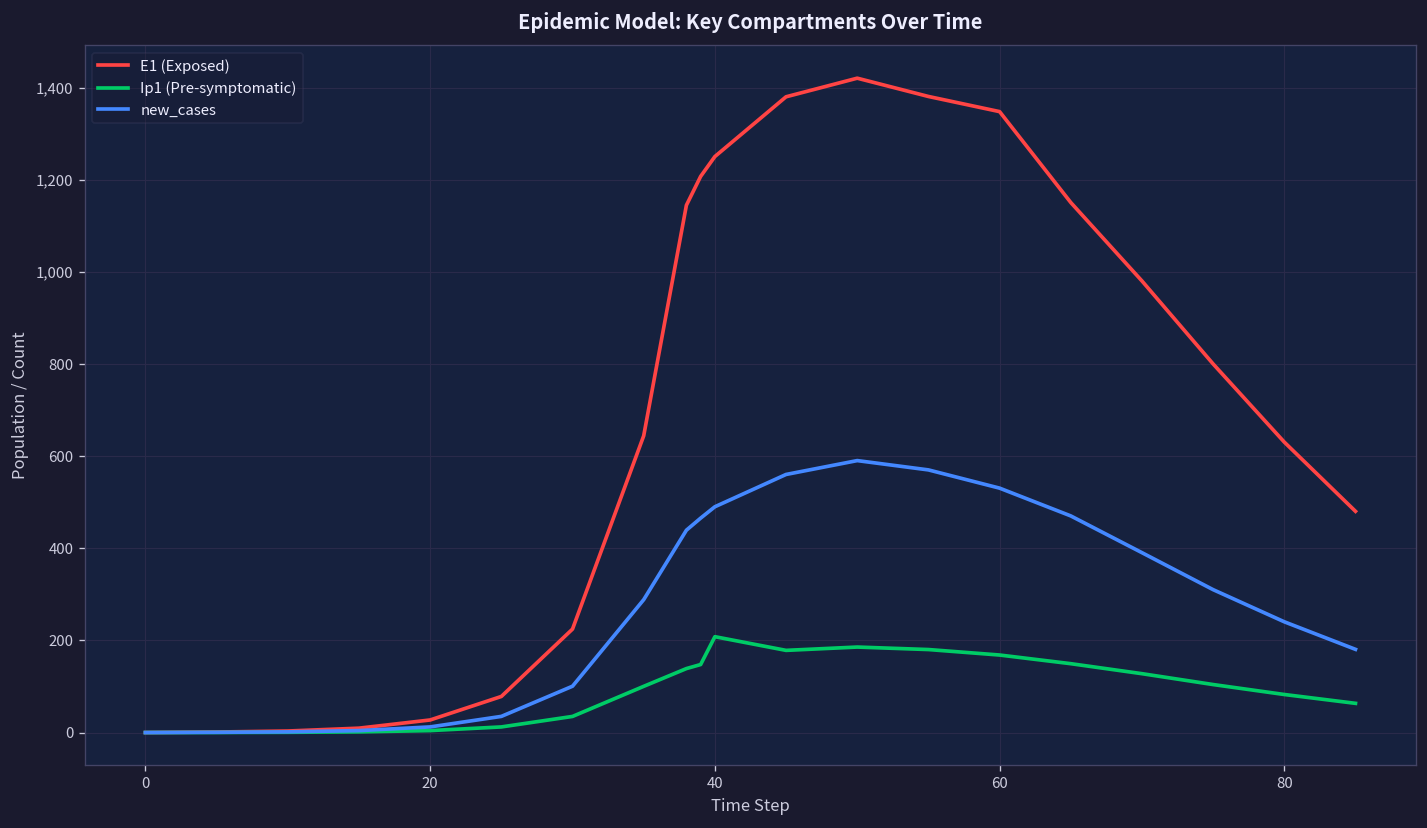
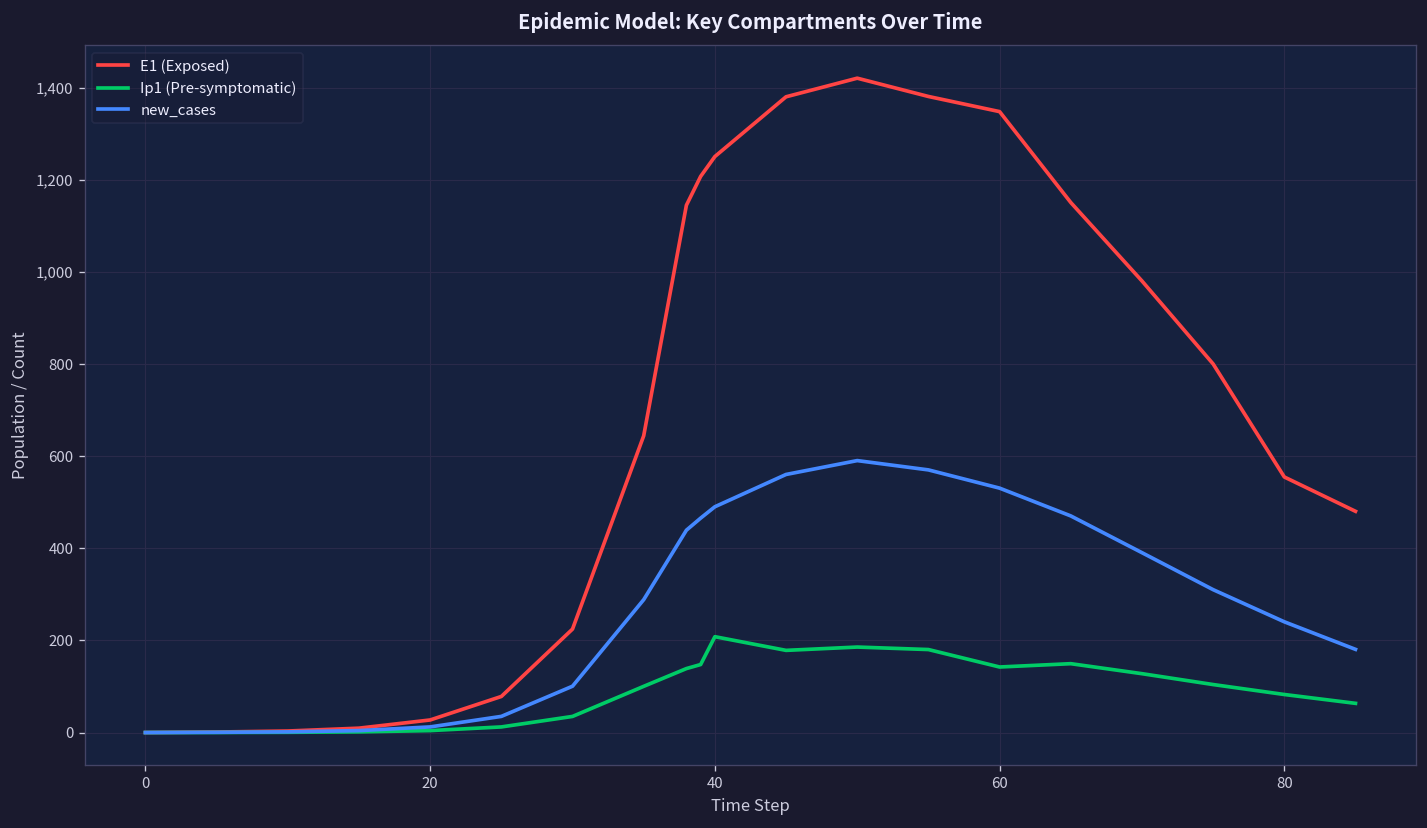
  {
    "E1 (Exposed)": {
      "20": "30",
      "40": "1,250",
      "60": "1,350",
-     "80": "630"
+     "80": "550"
    },
    "Ip1 (Pre-symptomatic)": {
      "20": "0",
      "40": "210",
-     "60": "170",
+     "60": "140",
      "80": "80"
    },
    "new_cases": {
      "20": "10",
      "40": "490",
      "60": "530",
      "80": "240"
    }
  }
